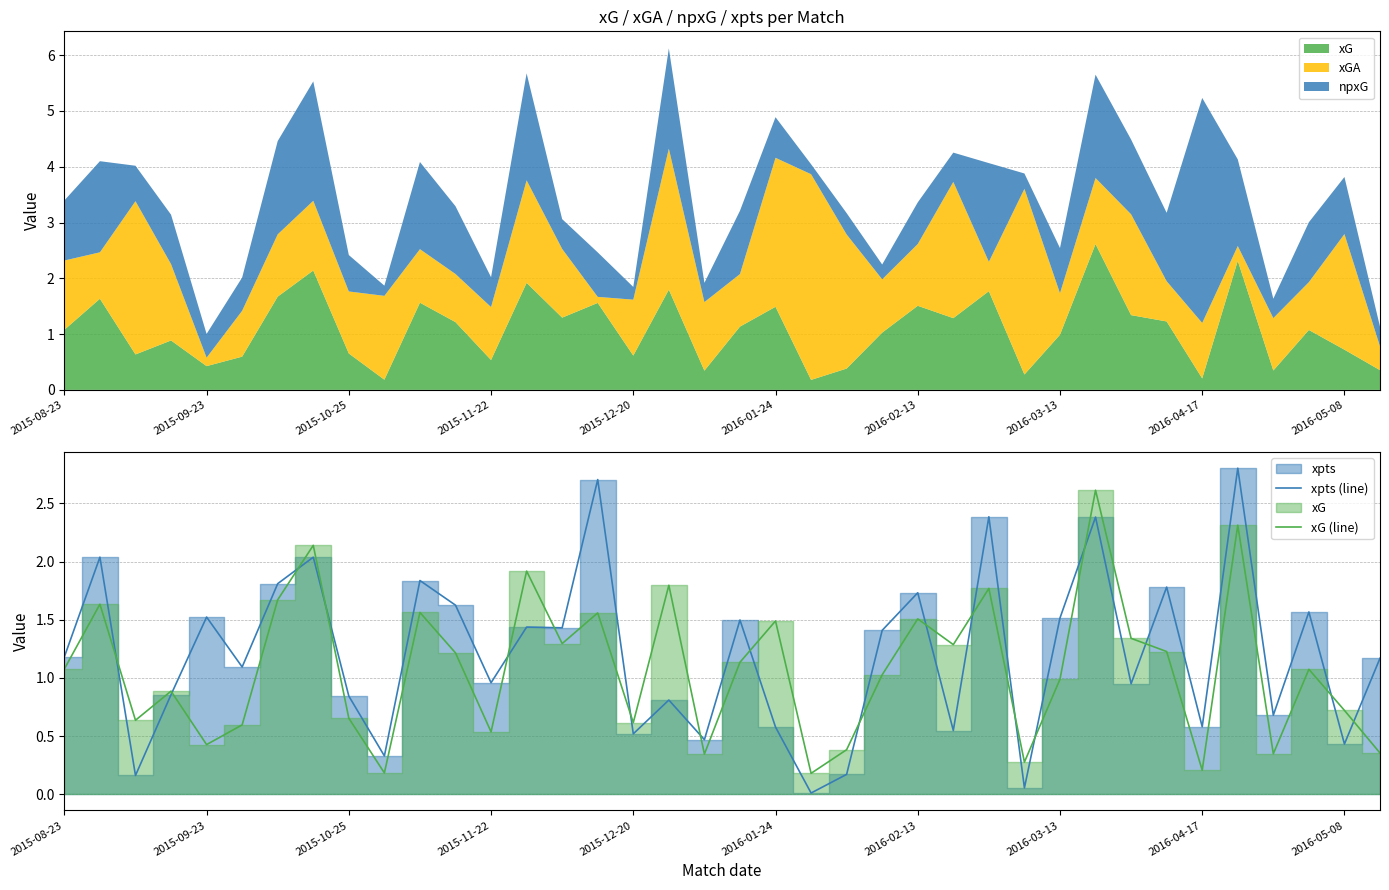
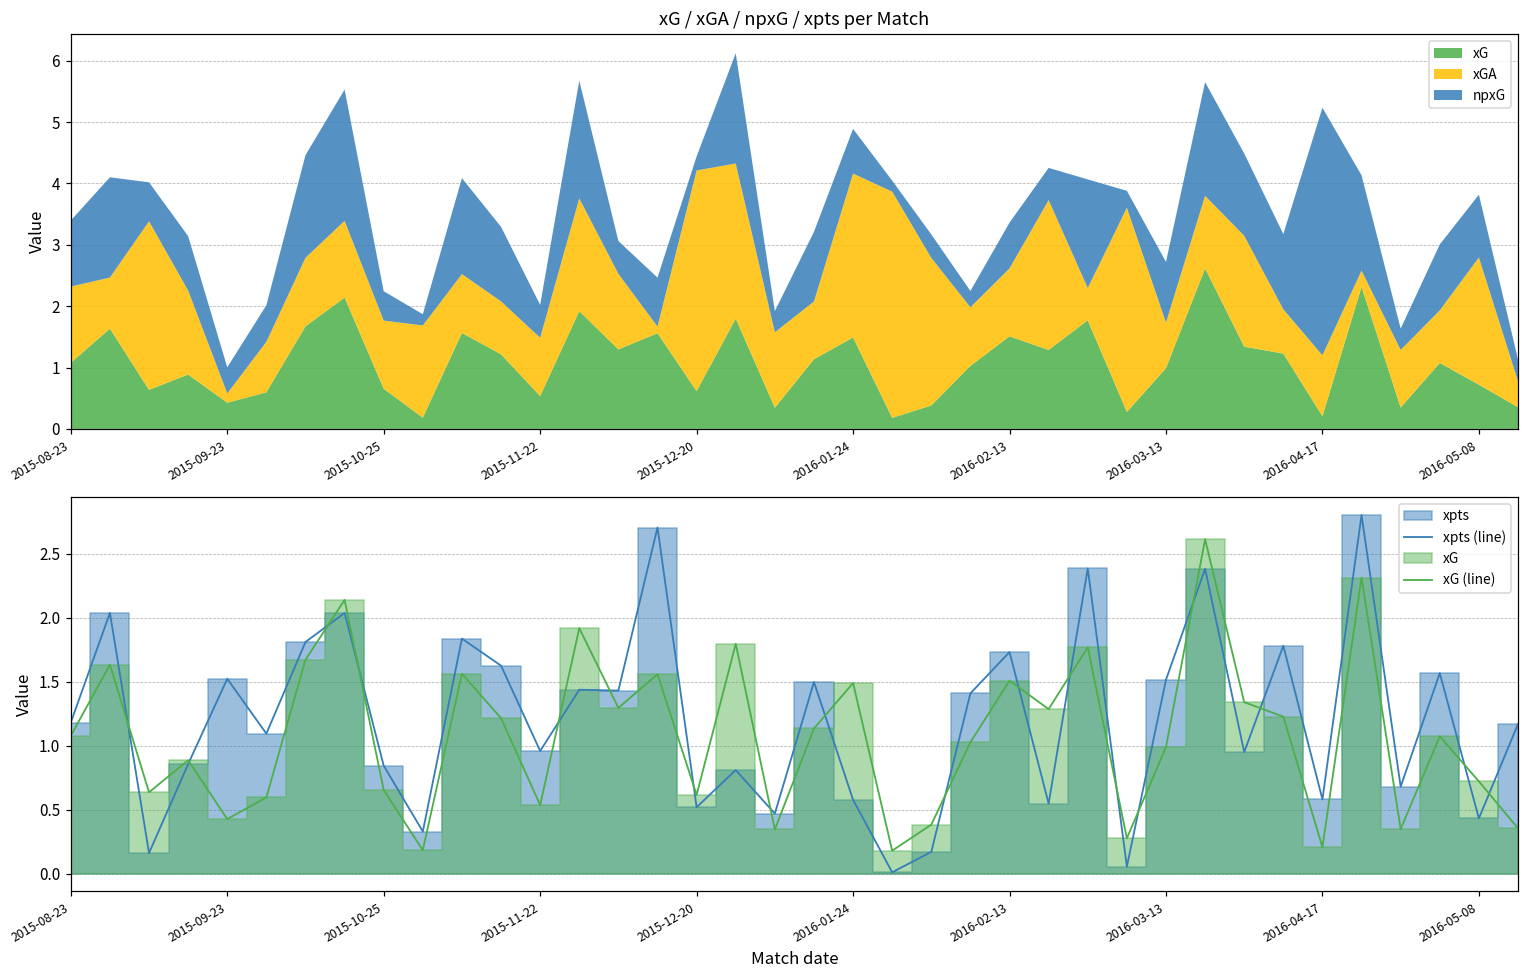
  {
    "xG / xGA / npxG / xpts per Match": {
      "xG": {
        "2015-08-23": 1.1,
        "2015-09-23": 0.4,
        "2015-10-25": 0.7,
        "2015-11-22": 0.5,
        "2015-12-20": 0.6,
        "2016-01-24": 1.5,
        "2016-02-13": 1.5,
        "2016-03-13": 1.0,
        "2016-04-17": 0.2,
        "2016-05-08": 0.7
      },
      "xGA": {
        "2015-08-23": 1.2,
        "2015-09-23": 0.2,
        "2015-10-25": 1.1,
        "2015-11-22": 0.9,
-       "2015-12-20": 1.0,
+       "2015-12-20": 3.6,
        "2016-01-24": 2.7,
        "2016-02-13": 1.1,
        "2016-03-13": 0.7,
        "2016-04-17": 1.0,
        "2016-05-08": 2.1
      },
      "npxG": {
        "2015-08-23": 1.1,
        "2015-09-23": 0.4,
-       "2015-10-25": 0.7,
+       "2015-10-25": 0.5,
        "2015-11-22": 0.5,
        "2015-12-20": 0.2,
        "2016-01-24": 0.7,
        "2016-02-13": 0.7,
-       "2016-03-13": 0.8,
+       "2016-03-13": 1.0,
        "2016-04-17": 4.0,
        "2016-05-08": 1.0
      }
    }
  }
